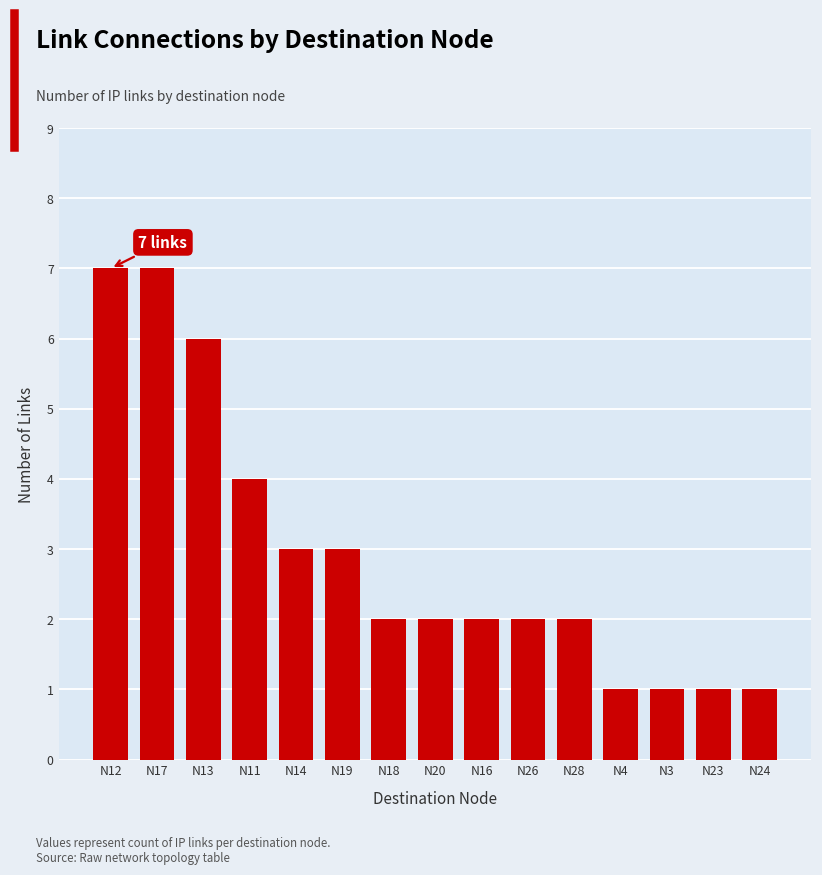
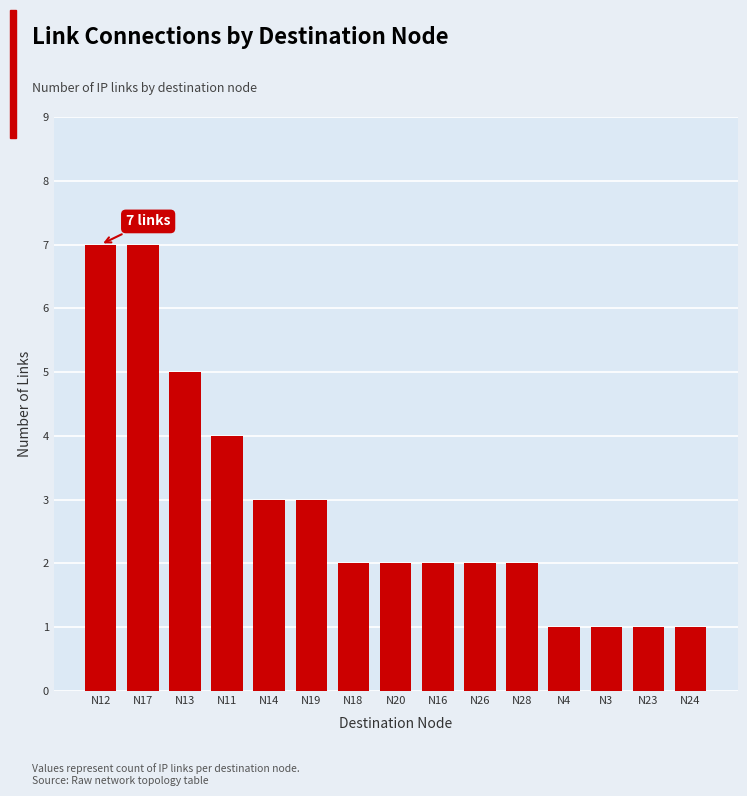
  {
    "N12": 7,
-   "N13": 6,
+   "N13": 5,
    "N11": 4,
    "N14": 3,
    "N19": 3,
    "N18": 2,
    "N20": 2,
    "N16": 2,
    "N26": 2,
    "N28": 2,
    "N4": 1,
    "N3": 1,
    "N23": 1,
    "N24": 1
  }
